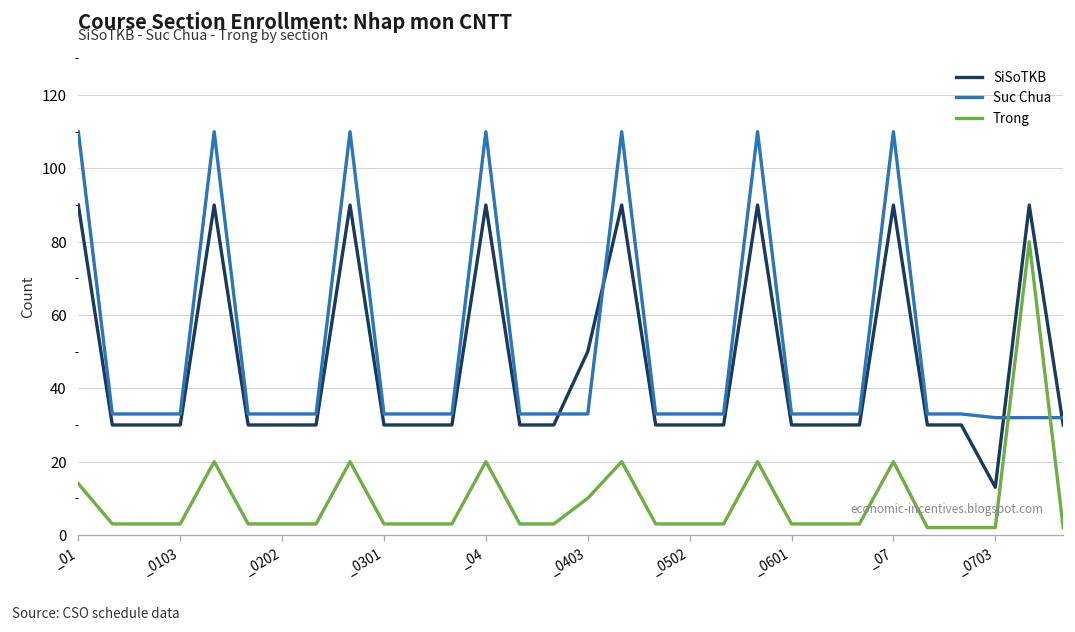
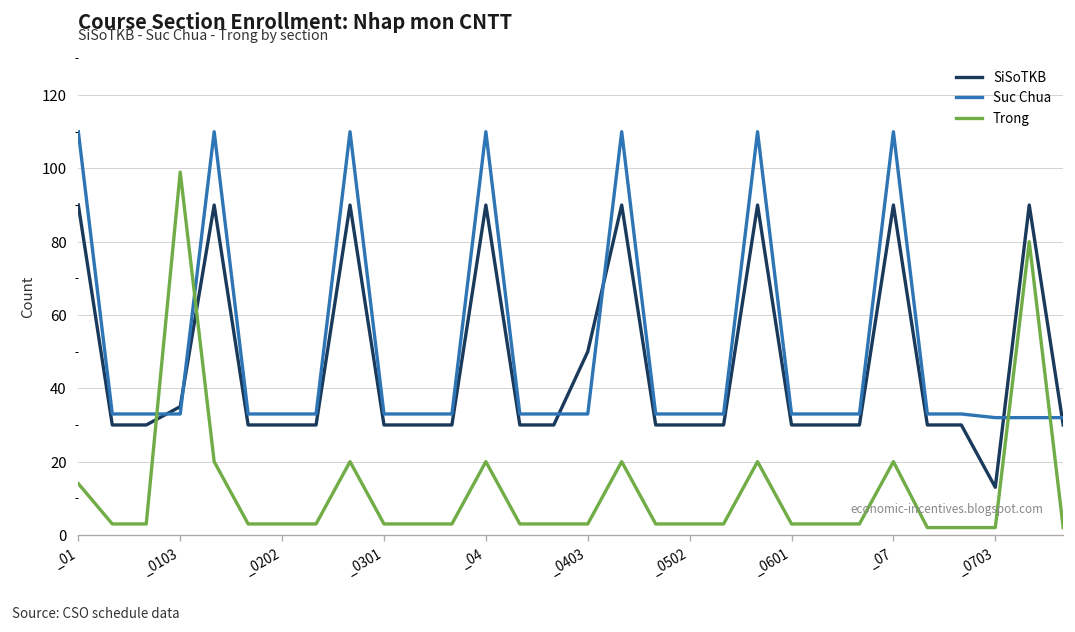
  {
    "SiSoTKB": {
      "_01": 90,
-     "_0103": 30,
+     "_0103": 35,
      "_0202": 30,
      "_0301": 30,
      "_04": 90,
      "_0403": 50,
      "_0502": 30,
      "_0601": 30,
      "_07": 90,
      "_0703": 13
    },
    "Suc Chua": {
      "_01": 110,
      "_0103": 33,
      "_0202": 33,
      "_0301": 33,
      "_04": 110,
      "_0403": 33,
      "_0502": 33,
      "_0601": 33,
      "_07": 110,
      "_0703": 32
    },
    "Trong": {
      "_01": 14,
-     "_0103": 3,
+     "_0103": 99,
      "_0202": 3,
      "_0301": 3,
      "_04": 20,
-     "_0403": 10,
+     "_0403": 3,
      "_0502": 3,
      "_0601": 3,
      "_07": 20,
      "_0703": 2
    }
  }
